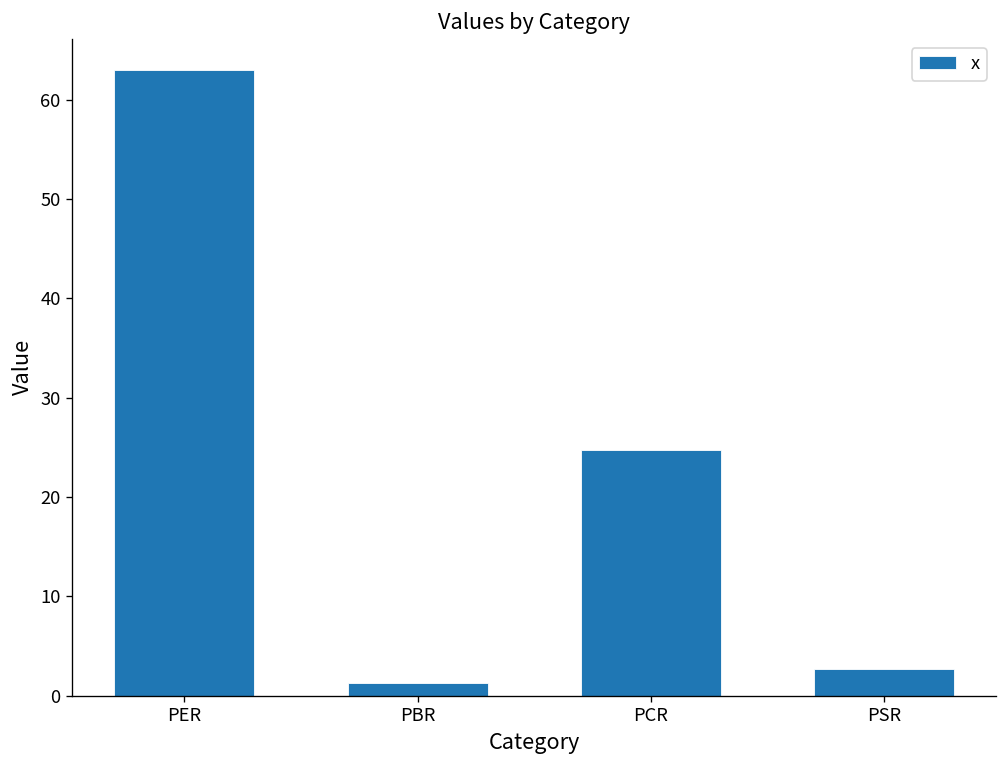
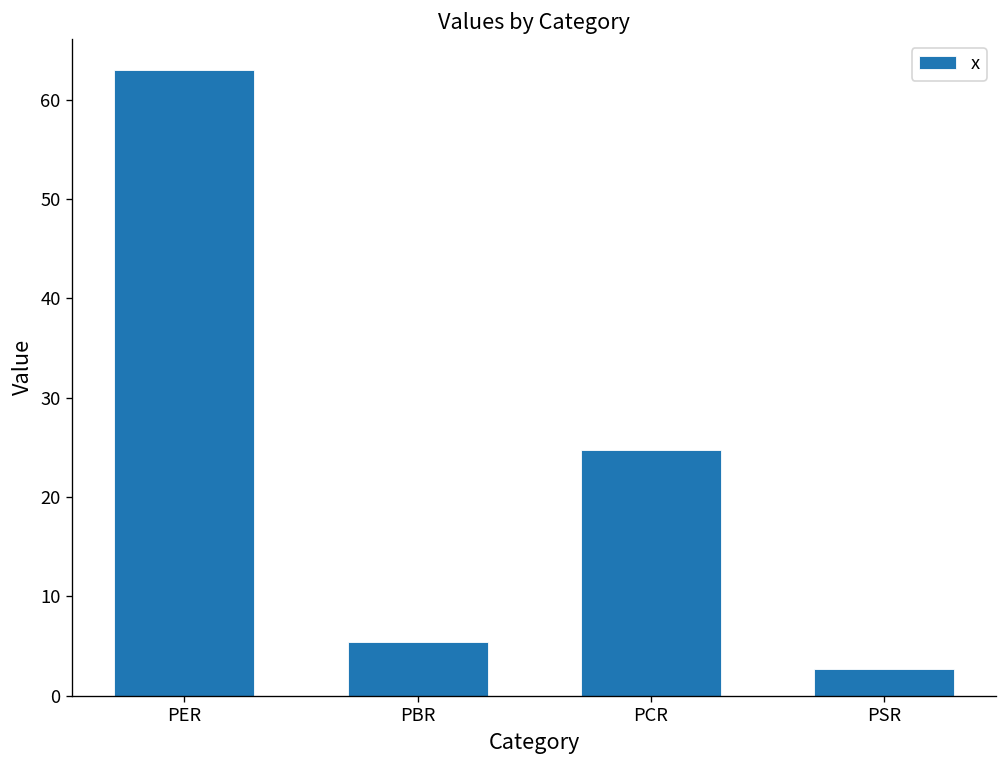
  {
    "PER": 63,
-   "PBR": 1,
+   "PBR": 5,
    "PCR": 25,
    "PSR": 3
  }
